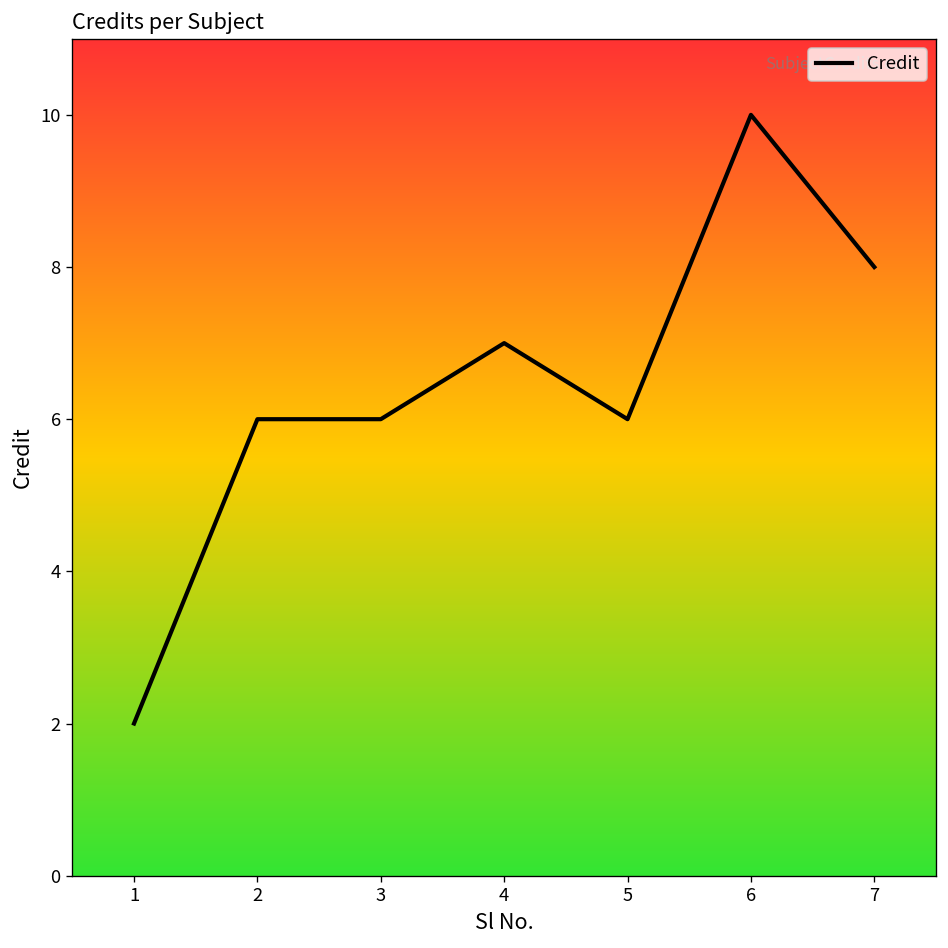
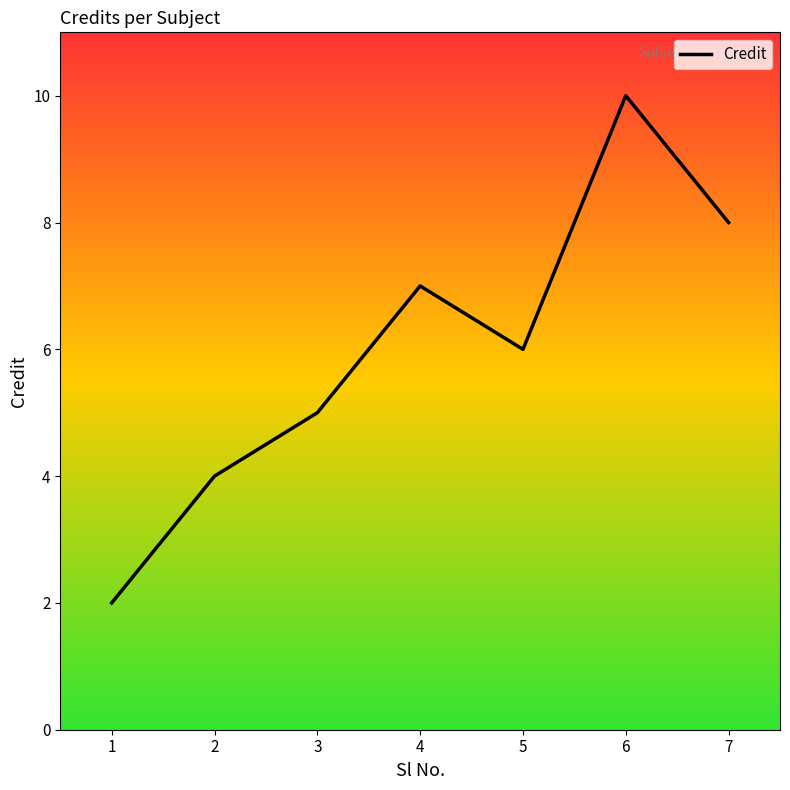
  {
    "1": 2,
-   "2": 6,
-   "3": 6,
+   "2": 4,
+   "3": 5,
    "4": 7,
    "5": 6,
    "6": 10,
    "7": 8
  }
